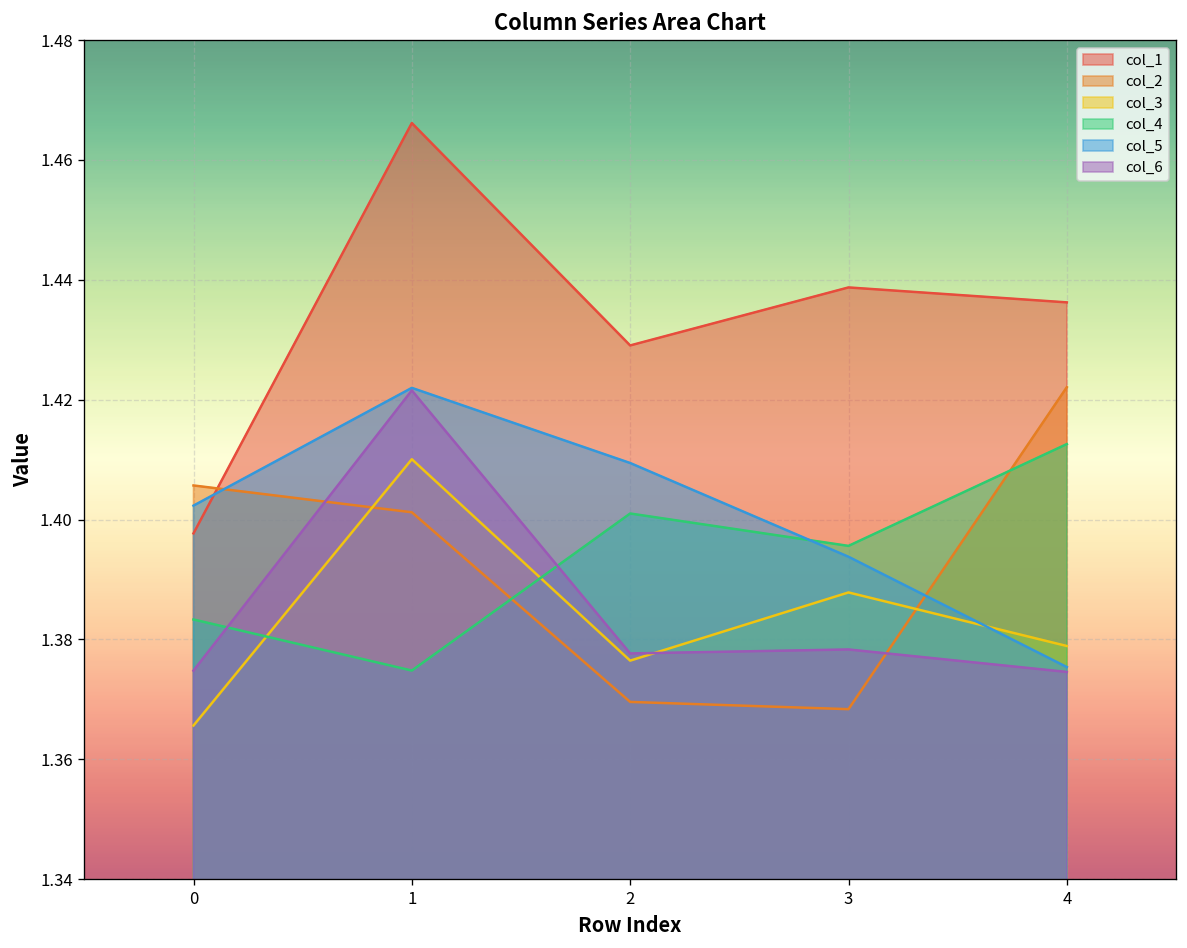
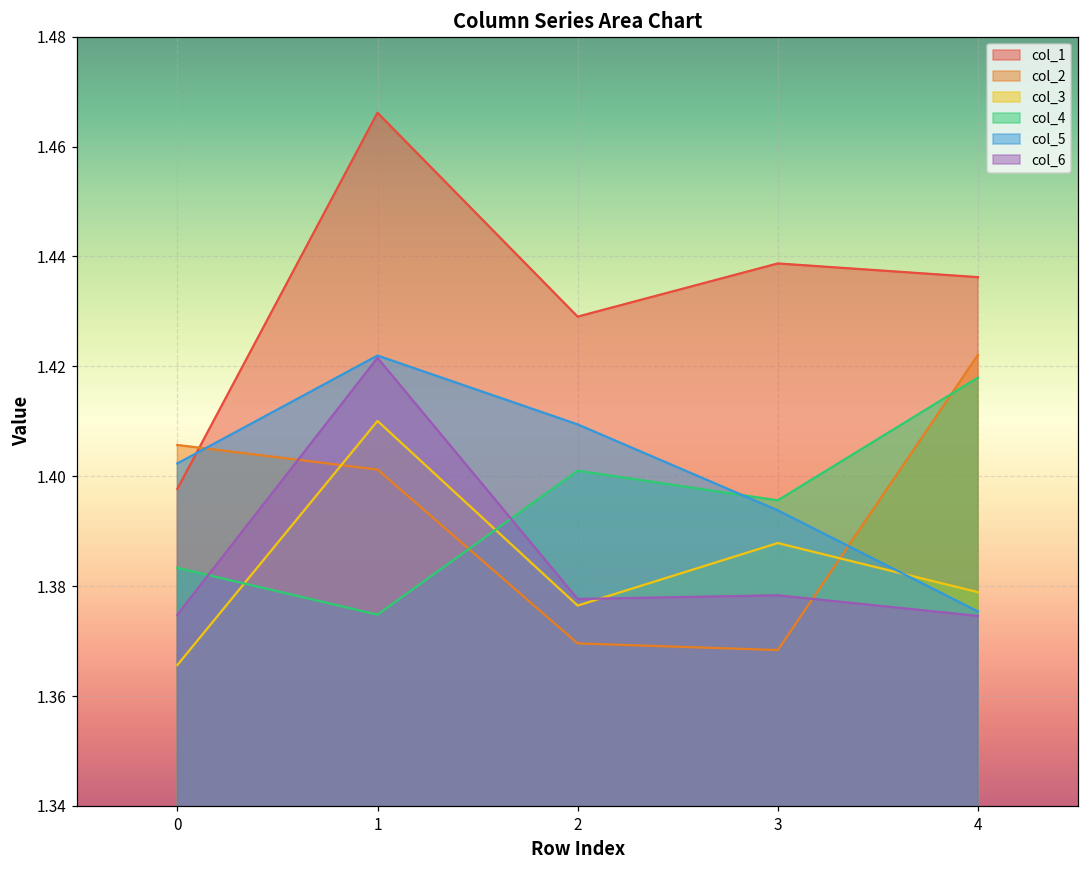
  {
    "col_4": {
      "0": 1.383,
      "1": 1.375,
      "2": 1.401,
      "3": 1.396,
-     "4": 1.413
+     "4": 1.418
    },
    "col_5": {
      "0": 1.402,
      "2": 1.409,
      "3": 1.394,
      "4": 1.375
    },
    "col_6": {
      "0": 1.375,
      "2": 1.378,
      "3": 1.378,
      "4": 1.375
    }
  }
